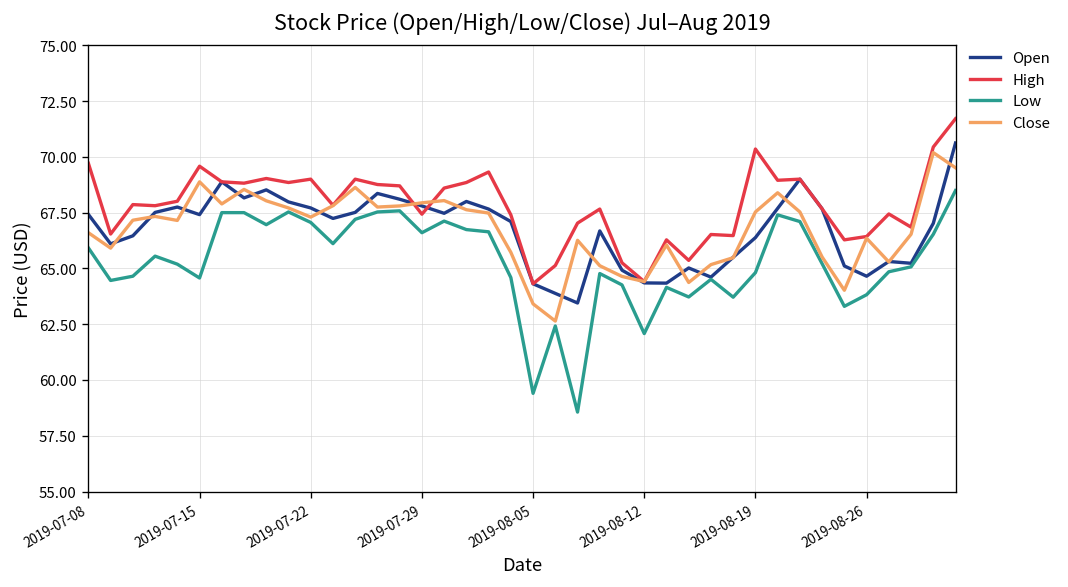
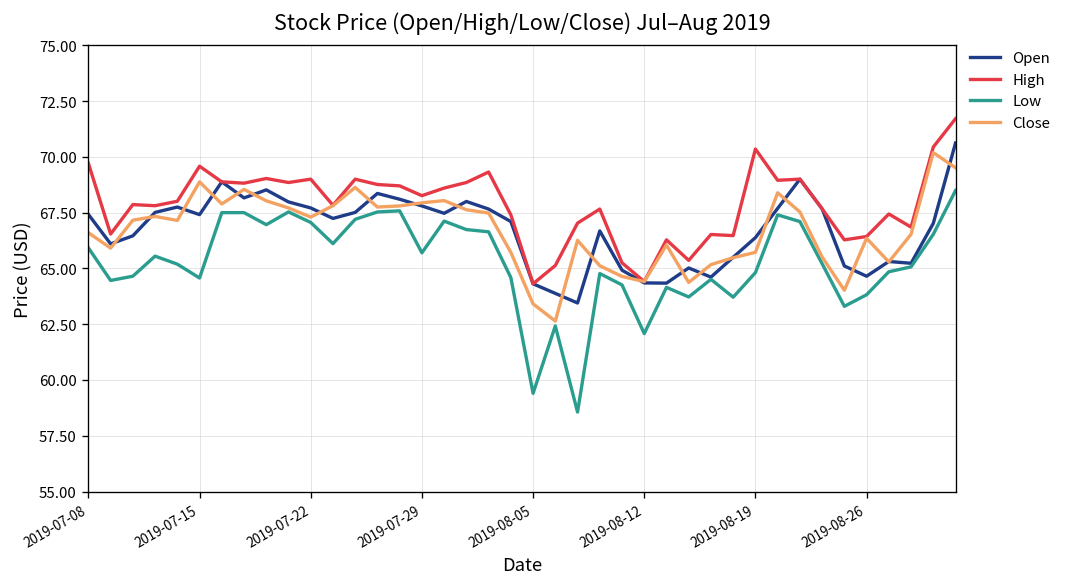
  {
    "Open": {
      "2019-07-08": 67.4,
      "2019-07-15": 67.4,
      "2019-07-22": 67.7,
      "2019-07-29": 67.8,
      "2019-08-19": 66.4,
      "2019-08-26": 64.7
    },
    "High": {
      "2019-07-08": 69.7,
      "2019-07-15": 69.6,
      "2019-07-22": 69.0,
-     "2019-07-29": 67.4,
+     "2019-07-29": 68.3,
      "2019-08-19": 70.4
    },
    "Low": {
      "2019-07-08": 65.9,
      "2019-07-15": 64.6,
      "2019-07-22": 67.1,
-     "2019-07-29": 66.6,
+     "2019-07-29": 65.7,
      "2019-08-05": 59.4,
      "2019-08-12": 62.1,
      "2019-08-19": 64.8,
      "2019-08-26": 63.8
    },
    "Close": {
      "2019-07-08": 66.6,
      "2019-07-15": 68.9,
      "2019-07-22": 67.3,
      "2019-07-29": 67.9,
      "2019-08-05": 63.4,
-     "2019-08-19": 67.5
+     "2019-08-19": 65.7
    }
  }
